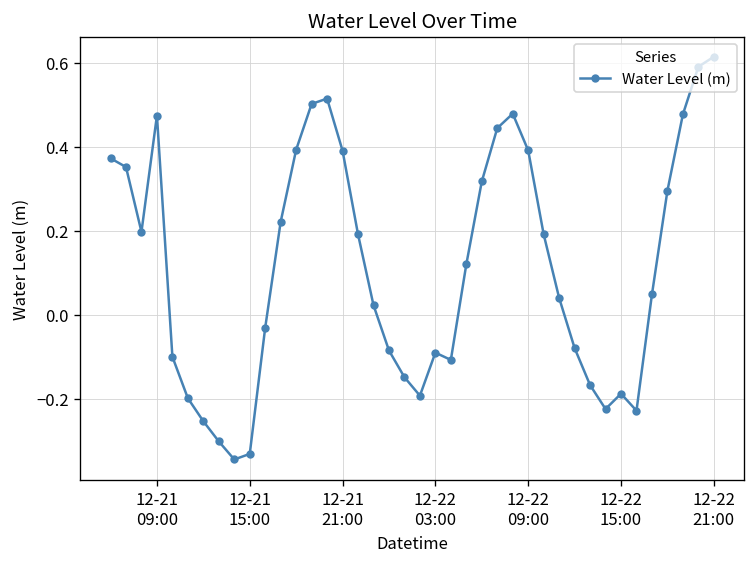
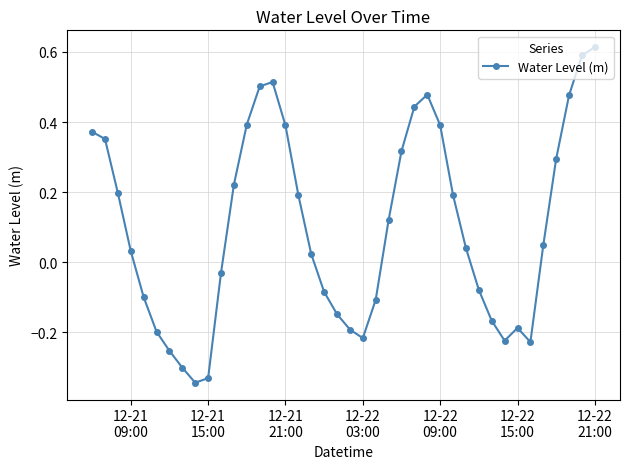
  {
-   "12-21 09:00": 0.47,
+   "12-21 09:00": 0.03,
    "12-21 15:00": -0.33,
    "12-21 21:00": 0.39,
-   "12-22 03:00": -0.09,
+   "12-22 03:00": -0.22,
    "12-22 09:00": 0.39,
    "12-22 15:00": -0.19
  }
